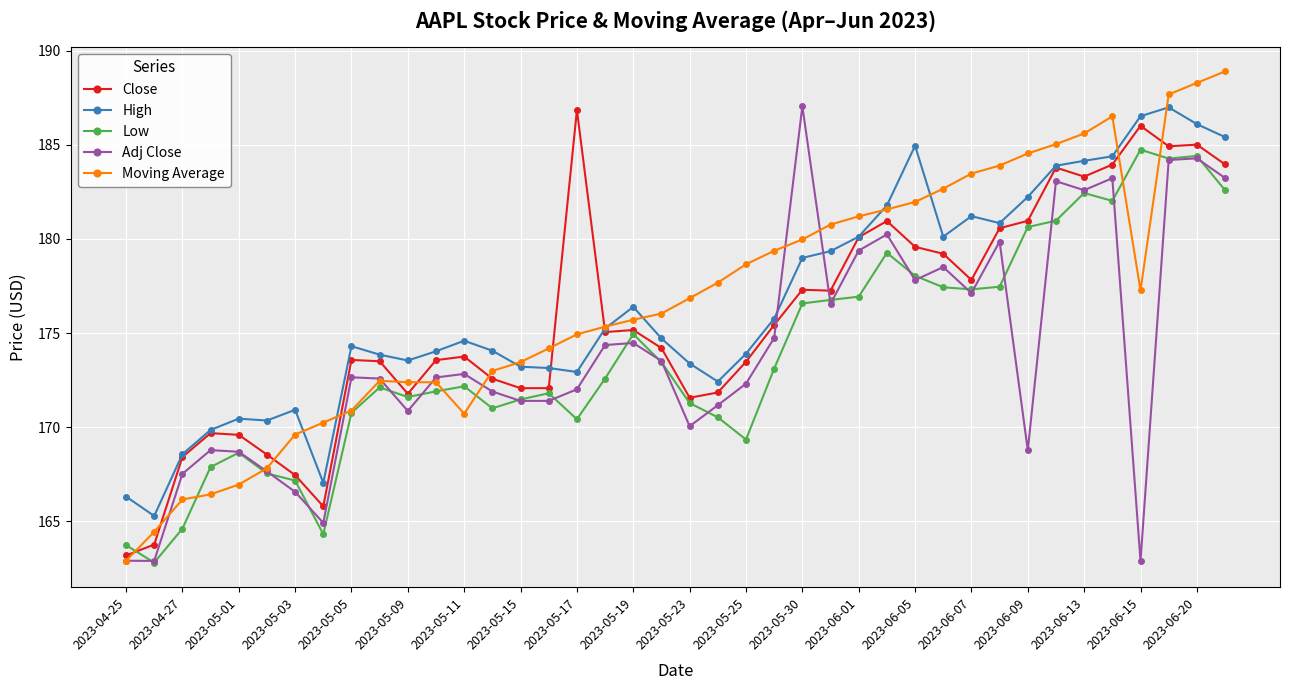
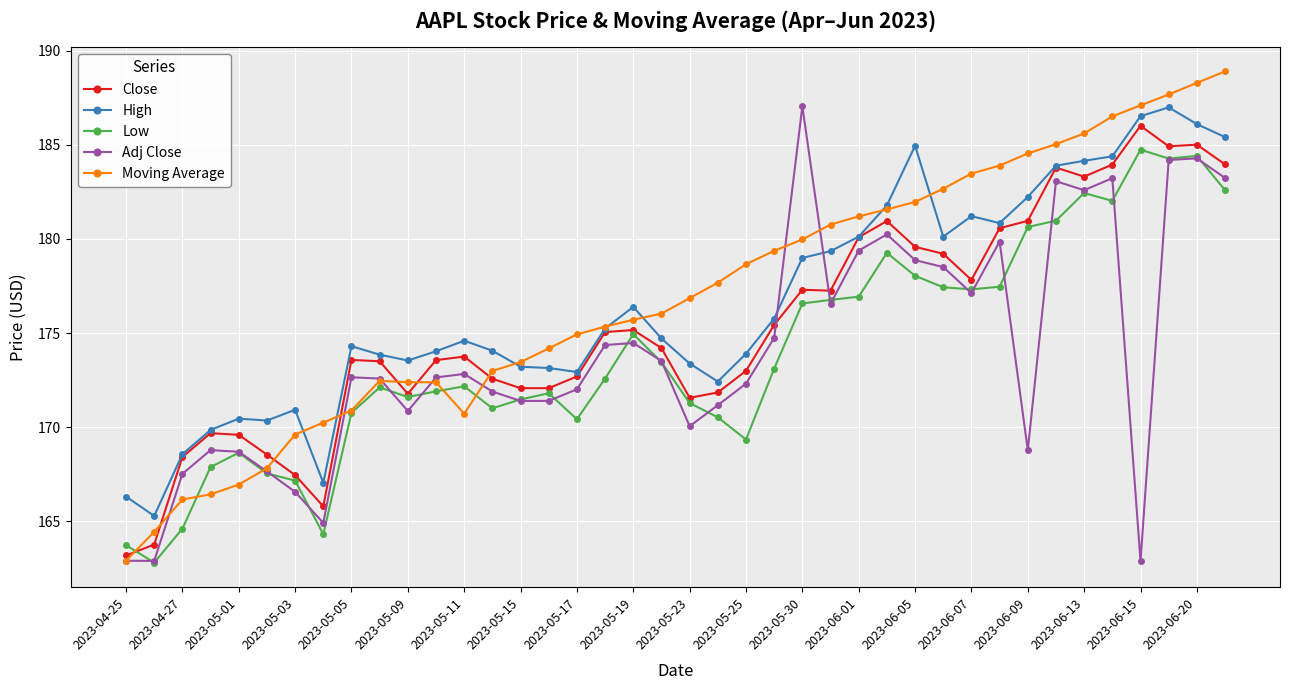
  {
    "Close": {
      "2023-04-25": 163.2,
      "2023-04-27": 168.4,
      "2023-05-01": 169.6,
      "2023-05-03": 167.4,
      "2023-05-05": 173.6,
      "2023-05-09": 171.8,
      "2023-05-11": 173.8,
      "2023-05-15": 172.1,
-     "2023-05-17": 186.8,
+     "2023-05-17": 172.7,
      "2023-05-19": 175.2,
      "2023-05-23": 171.6,
-     "2023-05-25": 173.5,
+     "2023-05-25": 173.0,
      "2023-05-30": 177.3,
      "2023-06-05": 179.6,
      "2023-06-07": 177.8,
      "2023-06-09": 181.0,
      "2023-06-13": 183.3,
      "2023-06-15": 186.0,
      "2023-06-20": 185.0
    },
    "High": {
      "2023-04-25": 166.3,
      "2023-04-27": 168.6,
      "2023-05-01": 170.4,
      "2023-05-03": 170.9,
      "2023-05-05": 174.3,
      "2023-05-09": 173.5,
      "2023-05-11": 174.6,
      "2023-05-15": 173.2,
      "2023-05-17": 172.9,
      "2023-05-19": 176.4,
      "2023-05-23": 173.4,
      "2023-05-25": 173.9,
      "2023-05-30": 179.0,
      "2023-06-05": 184.9,
      "2023-06-07": 181.2,
      "2023-06-09": 182.2,
      "2023-06-13": 184.1,
      "2023-06-15": 186.5,
      "2023-06-20": 186.1
    },
    "Low": {
      "2023-04-25": 163.7,
      "2023-04-27": 164.6,
      "2023-05-03": 167.2,
      "2023-05-09": 171.6,
      "2023-05-11": 172.2,
      "2023-05-17": 170.4,
      "2023-05-19": 174.9,
      "2023-05-23": 171.3,
      "2023-05-25": 169.3,
      "2023-05-30": 176.6,
      "2023-06-01": 176.9,
      "2023-06-05": 178.0,
      "2023-06-07": 177.3,
      "2023-06-09": 180.6,
      "2023-06-13": 182.4,
      "2023-06-15": 184.7
    },
    "Adj Close": {
      "2023-04-27": 167.5,
      "2023-05-03": 166.6,
      "2023-05-05": 172.6,
      "2023-05-09": 170.9,
      "2023-05-11": 172.8,
      "2023-05-17": 172.0,
      "2023-05-19": 174.5,
      "2023-05-23": 170.0,
      "2023-05-25": 172.3,
      "2023-05-30": 187.0,
      "2023-06-01": 179.4,
-     "2023-06-05": 177.8,
+     "2023-06-05": 178.9,
      "2023-06-07": 177.1,
      "2023-06-09": 168.8,
      "2023-06-13": 182.6,
      "2023-06-15": 162.9
    },
    "Moving Average": {
      "2023-04-27": 166.2,
      "2023-05-01": 166.9,
      "2023-05-03": 169.6,
      "2023-05-09": 172.4,
      "2023-05-11": 170.7,
      "2023-05-15": 173.5,
      "2023-05-17": 174.9,
      "2023-05-19": 175.7,
      "2023-05-23": 176.8,
      "2023-05-25": 178.7,
      "2023-05-30": 180.0,
      "2023-06-01": 181.2,
      "2023-06-05": 182.0,
      "2023-06-07": 183.5,
      "2023-06-09": 184.5,
      "2023-06-13": 185.6,
-     "2023-06-15": 177.3,
+     "2023-06-15": 187.1,
      "2023-06-20": 188.3
    }
  }
